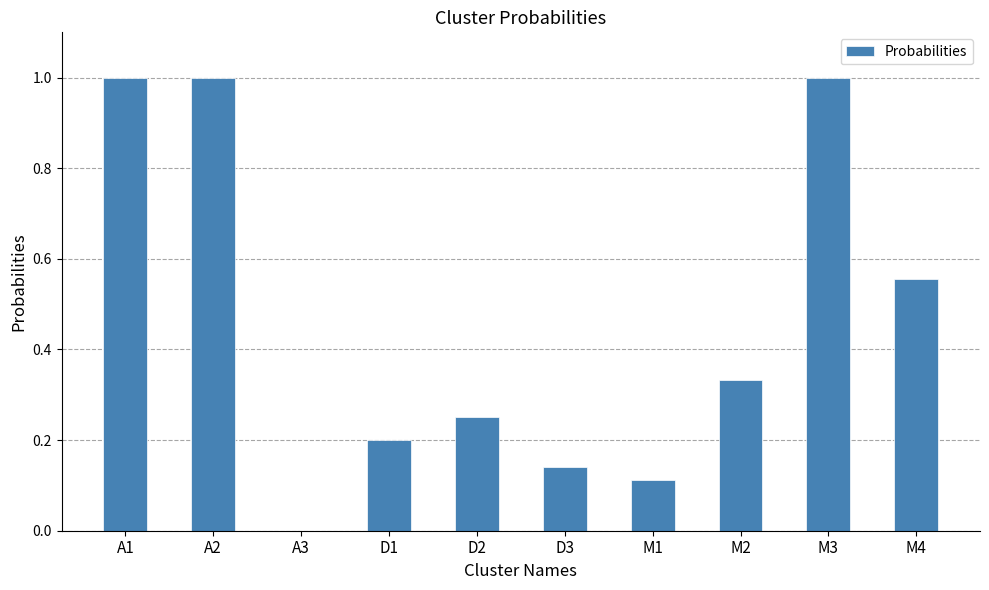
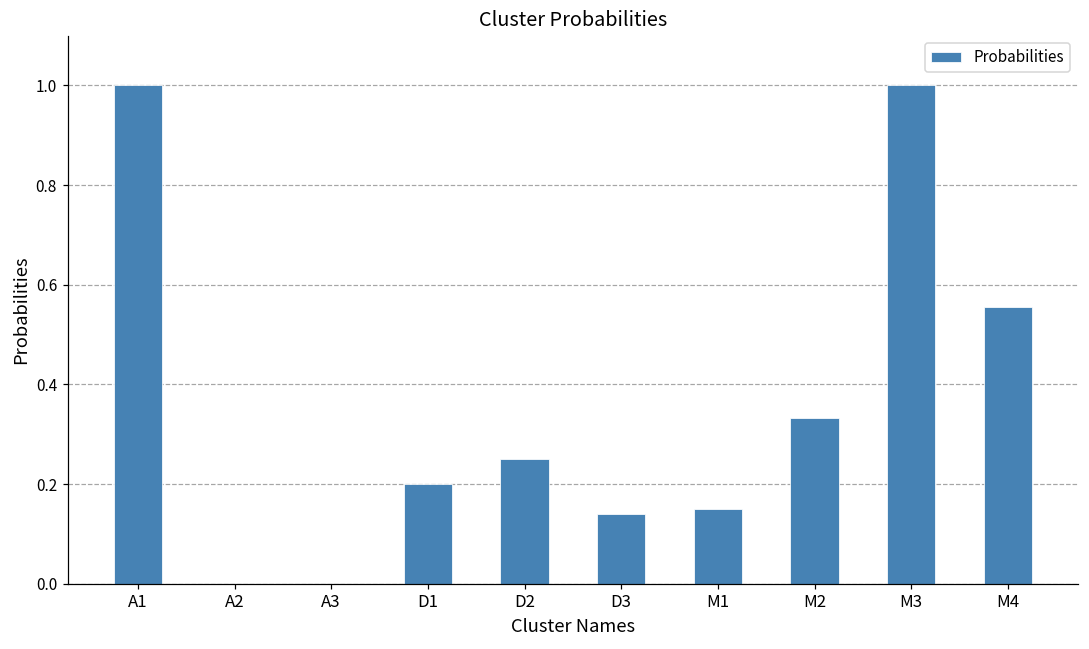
  {
    "A1": 1.00,
-   "A2": 1,
+   "A2": 0,
    "A3": 0.00,
    "D1": 0.20,
    "D2": 0.25,
    "D3": 0.14,
-   "M1": 0.11,
+   "M1": 0.15,
    "M2": 0.33,
    "M3": 1.00,
    "M4": 0.56
  }
